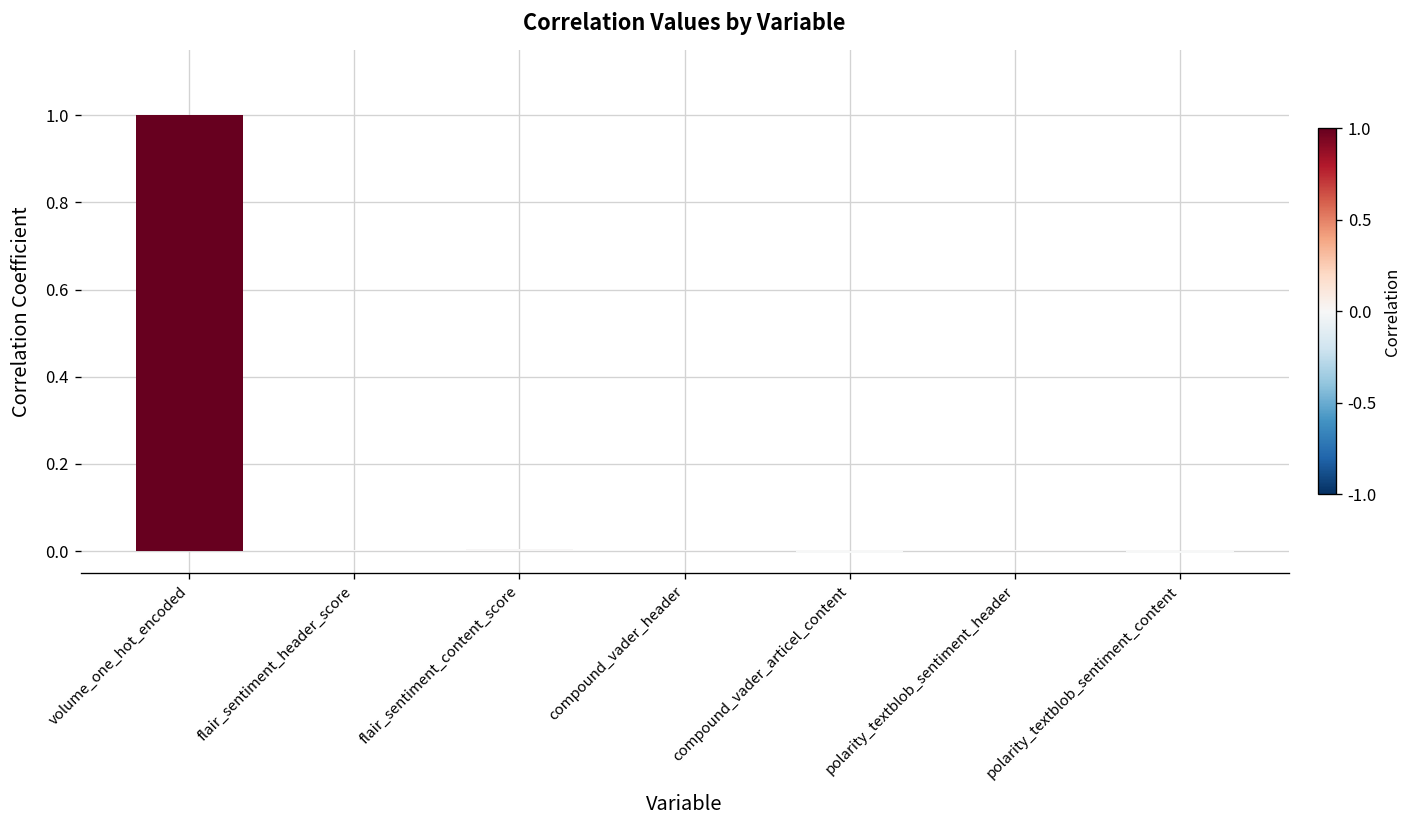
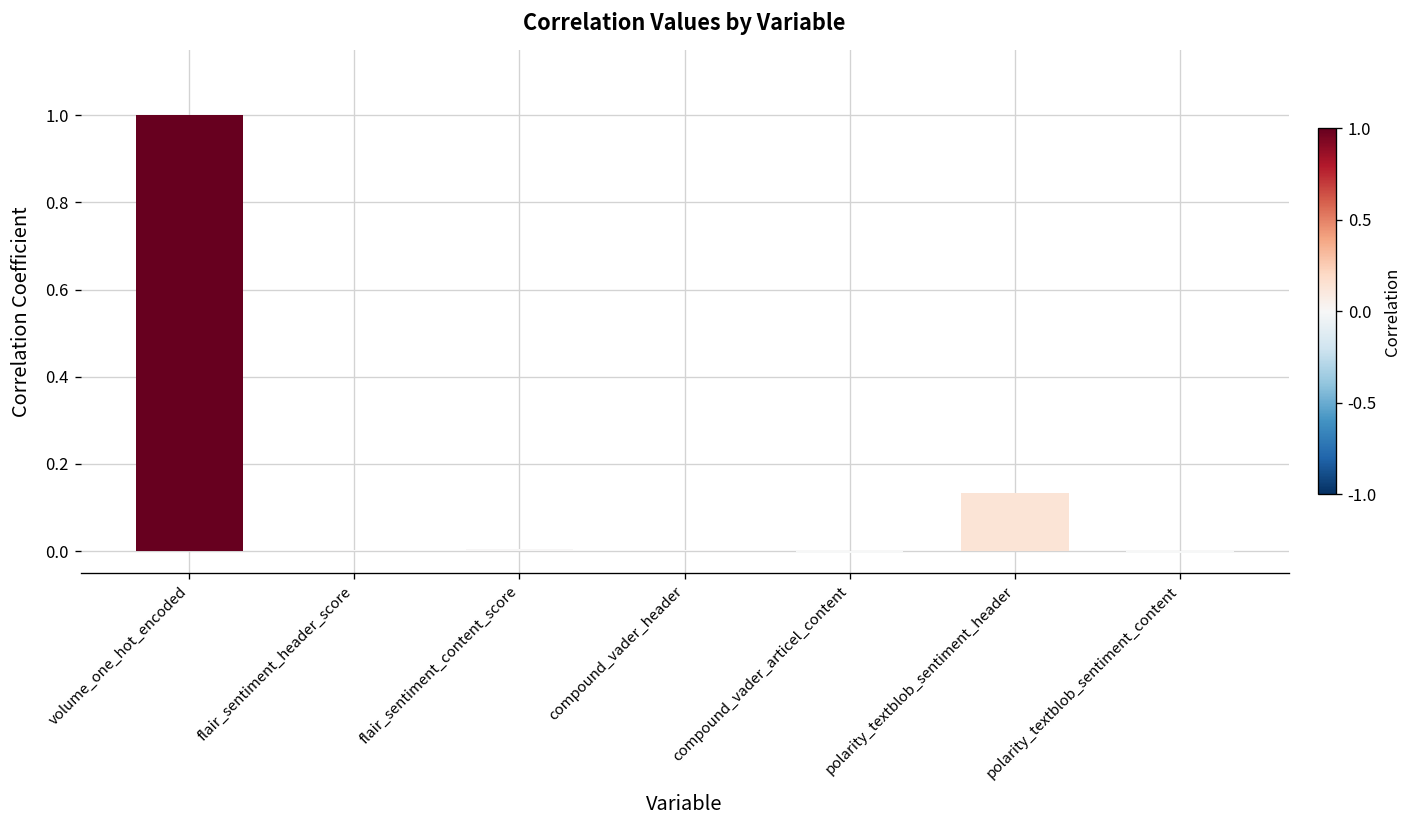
  {
    "volume_one_hot_encoded": 1.00,
-   "polarity_textblob_sentiment_header": 0.00
+   "polarity_textblob_sentiment_header": 0.13
  }
